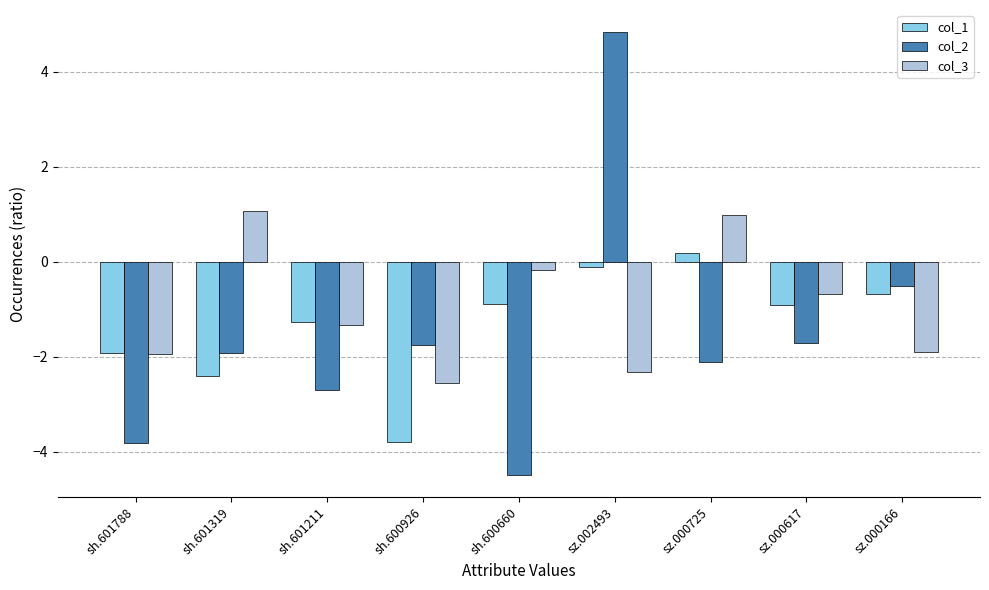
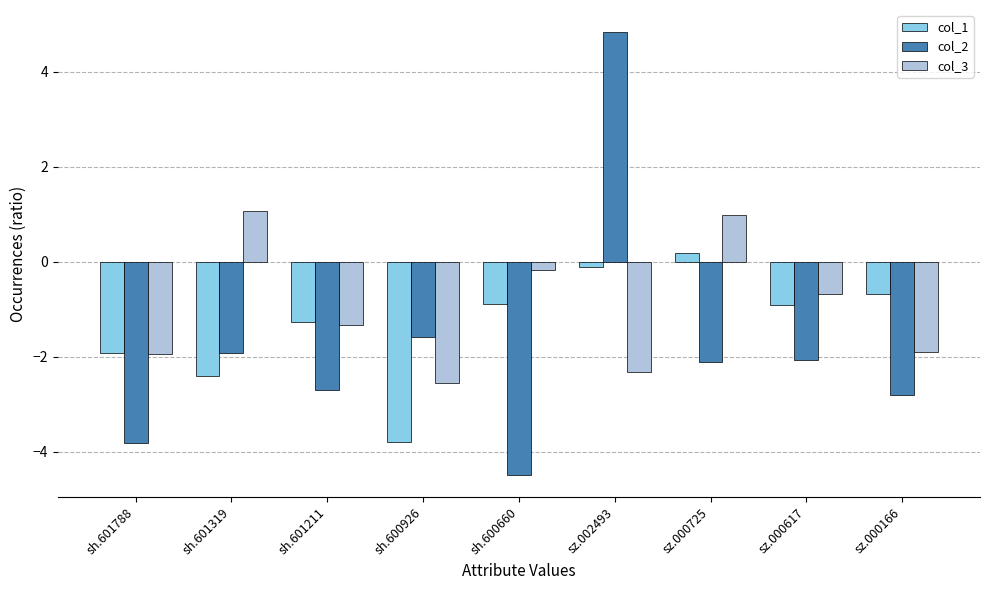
  {
    "col_2": {
      "sh.601788": -3.8,
      "sh.601319": -1.9,
      "sh.601211": -2.7,
-     "sh.600926": -1.8,
+     "sh.600926": -1.6,
      "sh.600660": -4.5,
      "sz.002493": 4.8,
      "sz.000725": -2.1,
-     "sz.000617": -1.7,
-     "sz.000166": -0.5
+     "sz.000617": -2.1,
+     "sz.000166": -2.8
    }
  }
